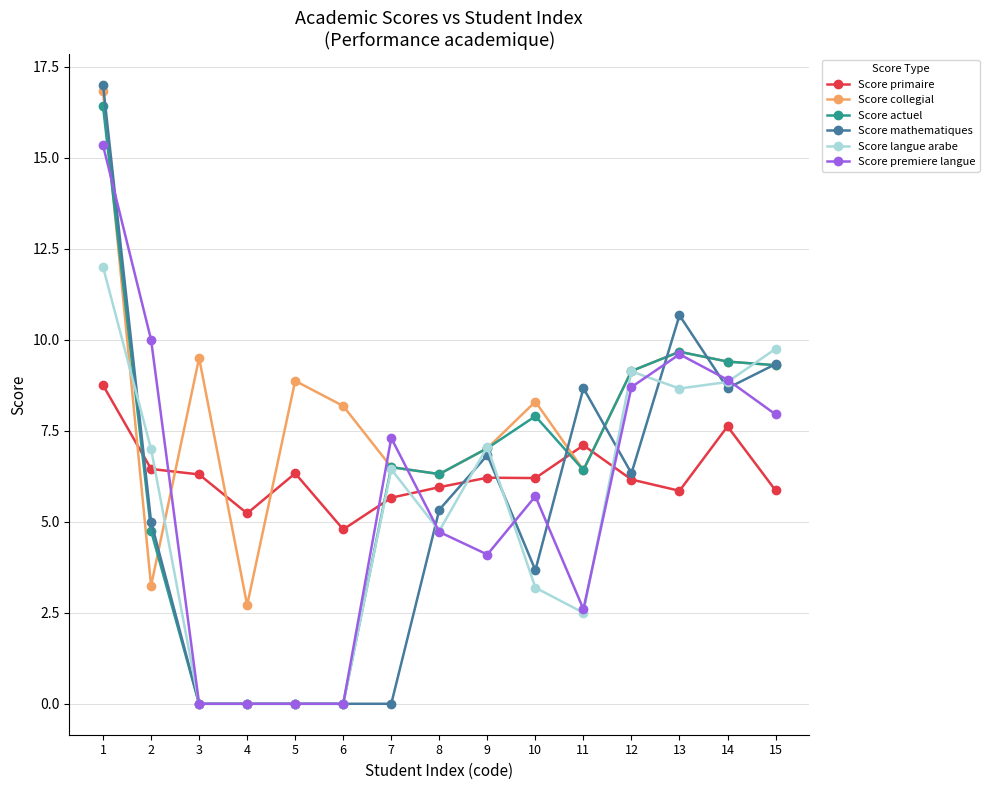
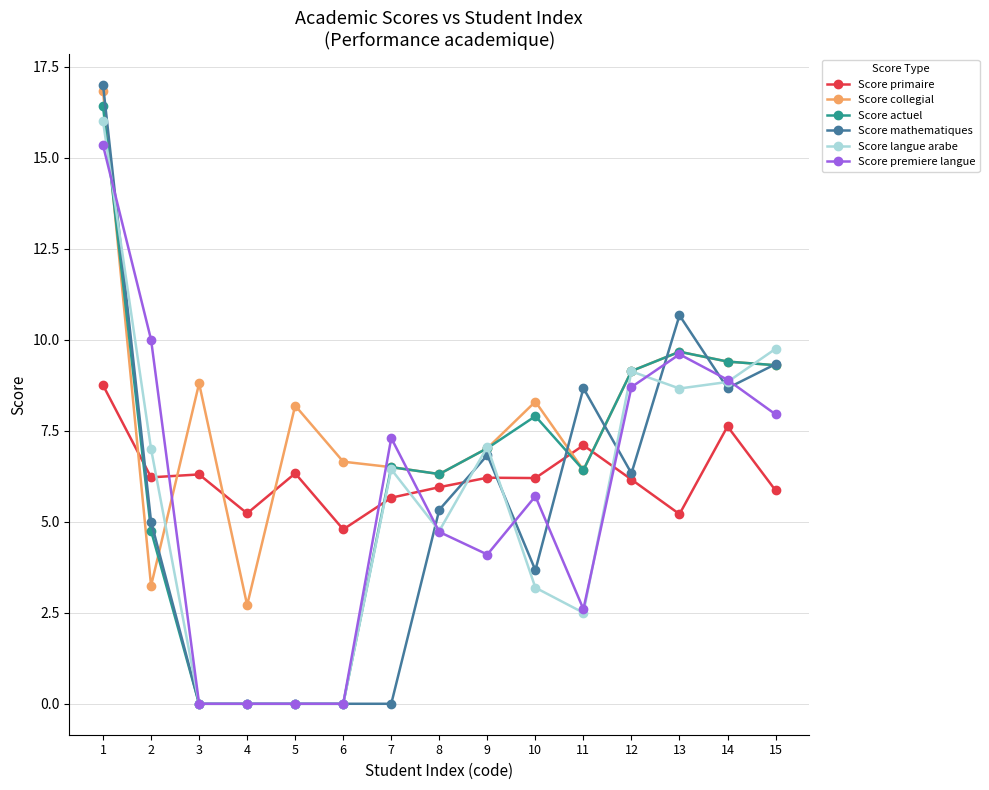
  {
    "Score primaire": {
      "1": 8.8,
-     "2": 6.5,
+     "2": 6.2,
      "3": 6.3,
      "4": 5.2,
      "5": 6.3,
      "6": 4.8,
      "7": 5.7,
      "8": 6.0,
      "9": 6.2,
      "10": 6.2,
      "11": 7.1,
      "12": 6.2,
-     "13": 5.9,
+     "13": 5.2,
      "14": 7.6,
      "15": 5.9
    },
    "Score collegial": {
      "1": 16.8,
      "2": 3.2,
-     "3": 9.5,
+     "3": 8.8,
      "4": 2.7,
-     "5": 8.9,
-     "6": 8.2,
+     "5": 8.2,
+     "6": 6.7,
      "10": 8.3
    },
    "Score langue arabe": {
-     "1": 12,
+     "1": 16,
      "2": 7,
      "10": 3.2,
      "11": 2.5,
      "13": 8.7,
      "15": 9.8
    },
    "Score premiere langue": {
      "1": 15.3,
      "2": 10.0,
      "7": 7.3,
      "9": 4.1,
      "10": 5.7,
      "11": 2.6,
      "12": 8.7,
      "13": 9.6,
      "15": 8.0
    }
  }
